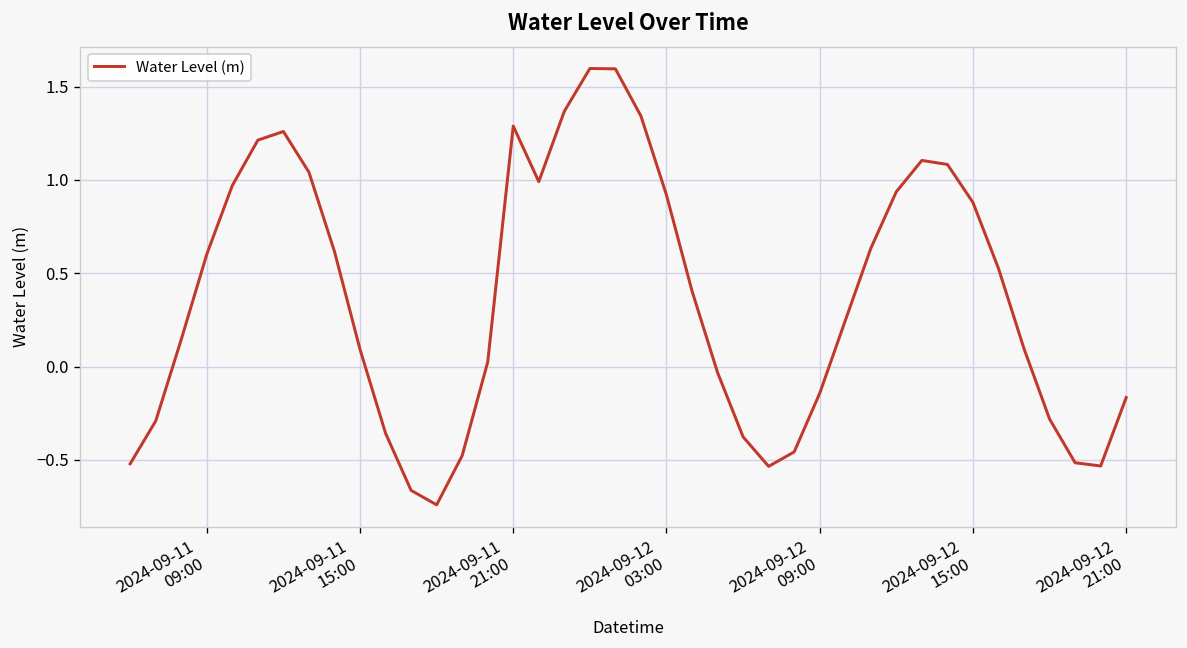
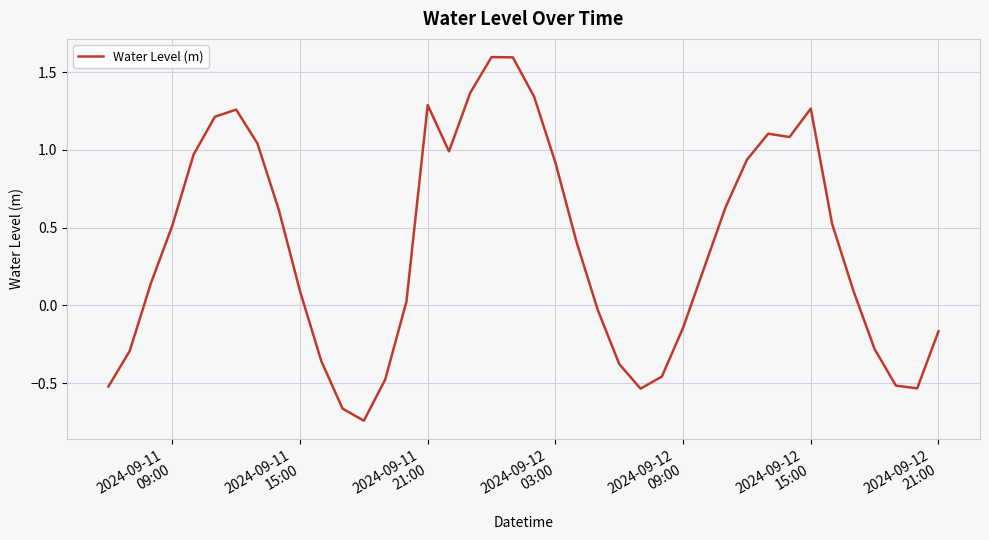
  {
-   "2024-09-11 09:00": 0.60,
+   "2024-09-11 09:00": 0.51,
    "2024-09-11 15:00": 0.09,
    "2024-09-11 21:00": 1.29,
    "2024-09-12 03:00": 0.92,
    "2024-09-12 09:00": -0.14,
-   "2024-09-12 15:00": 0.88,
+   "2024-09-12 15:00": 1.27,
    "2024-09-12 21:00": -0.17
  }
